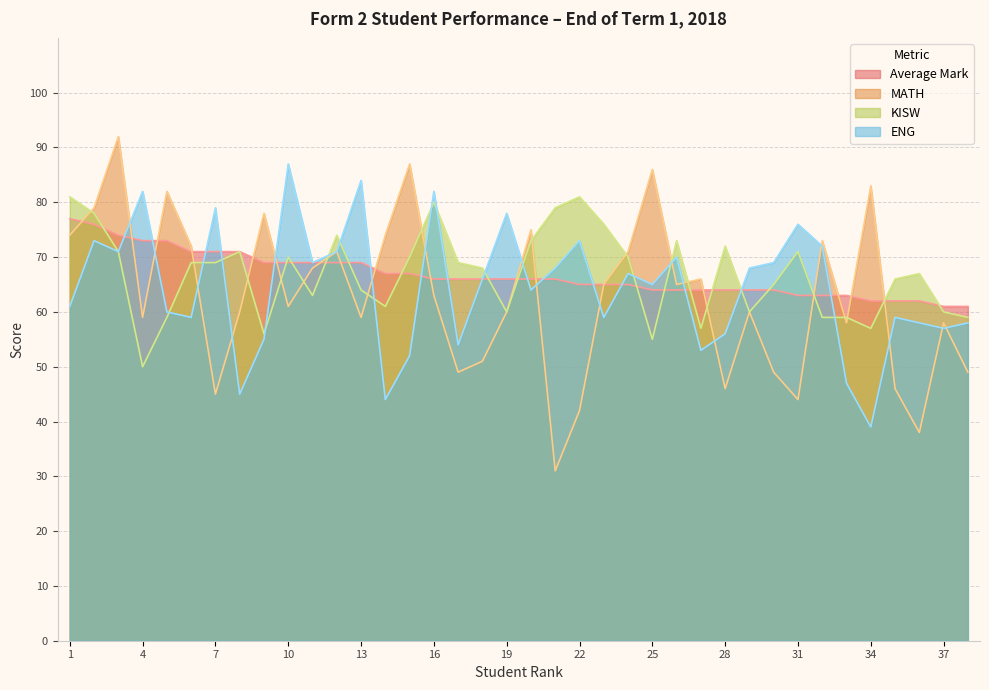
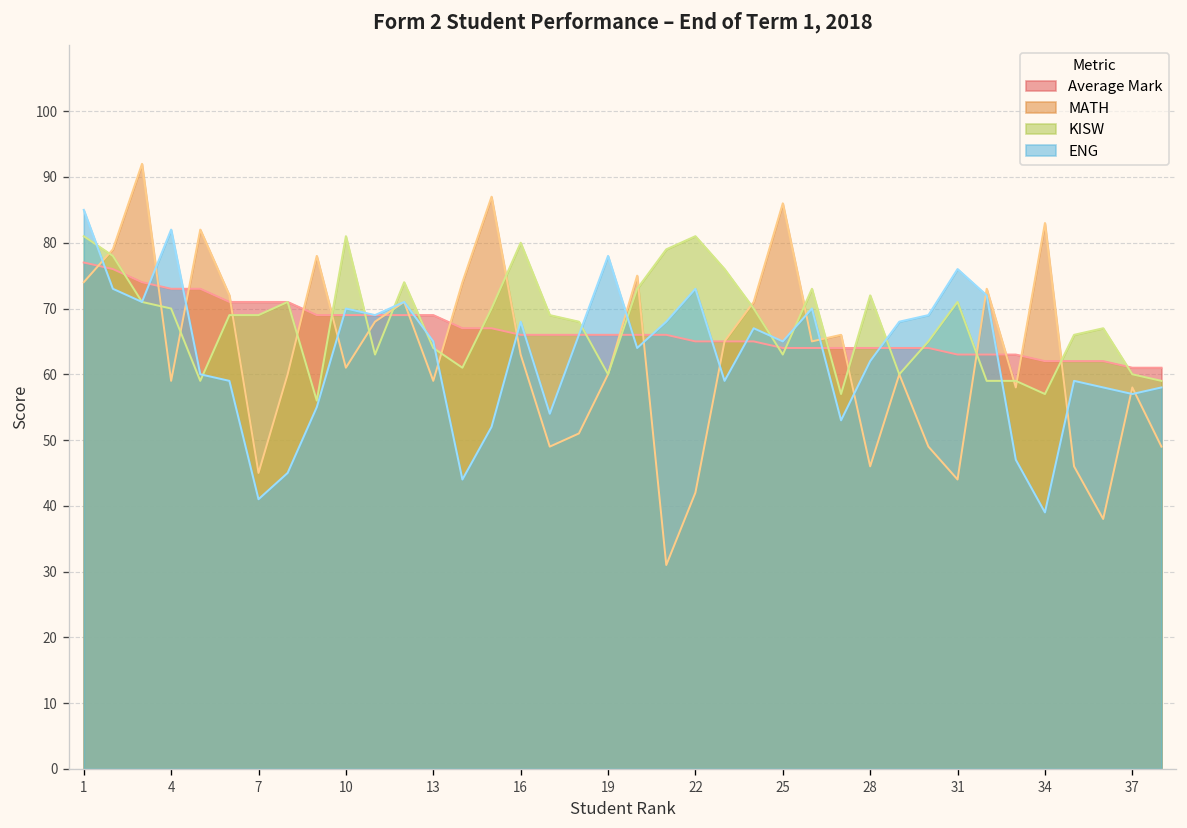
  {
    "KISW": {
      "1": 81,
-     "4": 50,
+     "4": 70,
      "7": 69,
-     "10": 70,
+     "10": 81,
      "13": 64,
      "16": 80,
      "22": 81,
-     "25": 55,
+     "25": 63,
      "28": 72,
      "31": 71,
      "34": 57,
      "37": 60
    },
    "ENG": {
-     "1": 61,
+     "1": 85,
      "4": 82,
-     "7": 79,
-     "10": 87,
-     "13": 84,
-     "16": 82,
+     "7": 41,
+     "10": 70,
+     "13": 65,
+     "16": 68,
      "19": 78,
      "22": 73,
      "25": 65,
-     "28": 56,
+     "28": 62,
      "31": 76,
      "34": 39,
      "37": 57
    }
  }
